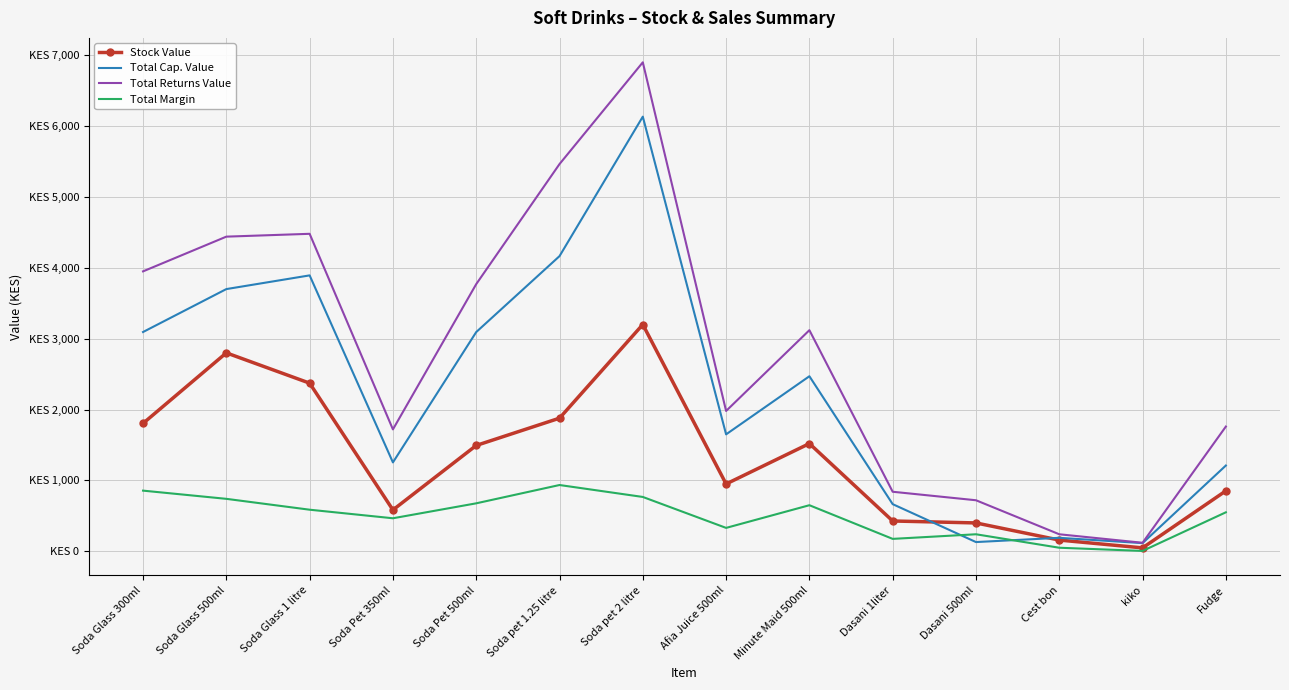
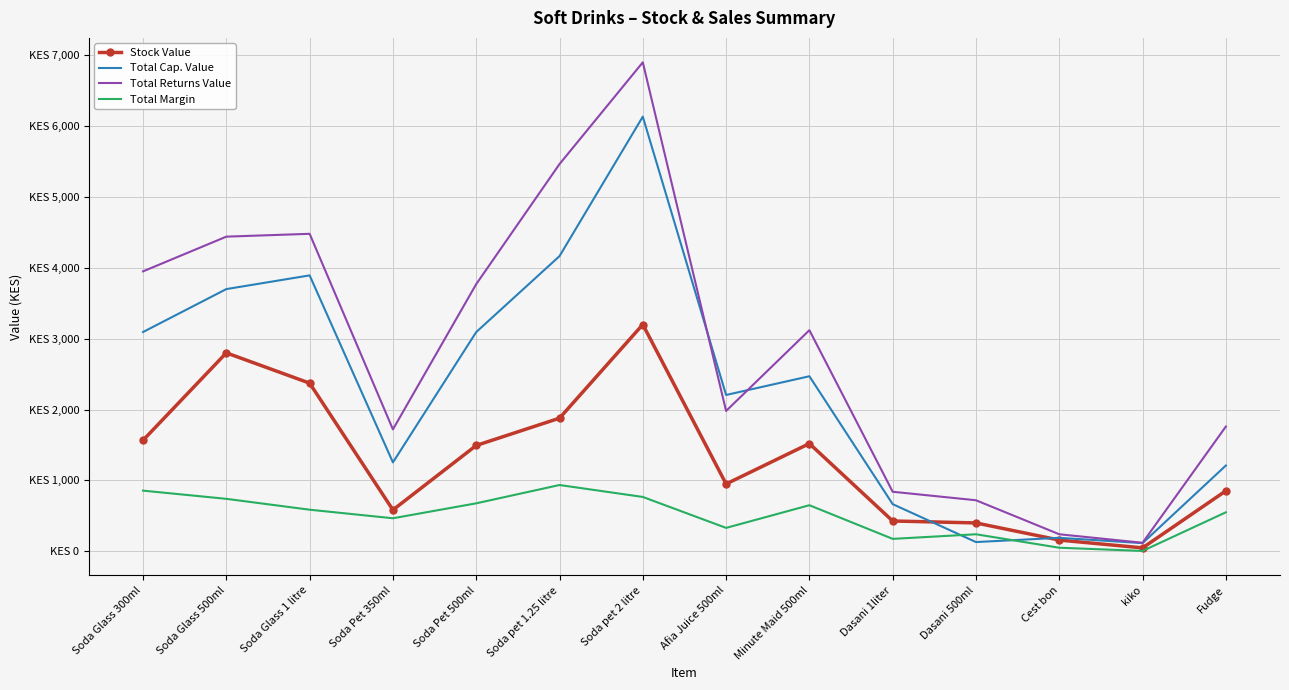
  {
    "Stock Value": {
-     "Soda Glass 300ml": "KES 1,800",
+     "Soda Glass 300ml": "KES 1,600",
      "Soda Glass 500ml": "KES 2,800",
      "Soda Glass 1 litre": "KES 2,400",
      "Soda Pet 350ml": "KES 600",
      "Soda Pet 500ml": "KES 1,500",
      "Soda pet 1.25 litre": "KES 1,900",
      "Soda pet 2 litre": "KES 3,200",
      "Afia Juice 500ml": "KES 1,000",
      "Minute Maid 500ml": "KES 1,500",
      "Dasani 1liter": "KES 400",
      "Dasani 500ml": "KES 400",
      "kiko": "KES 0",
      "Fudge": "KES 900"
    },
    "Total Cap. Value": {
      "Soda Glass 300ml": "KES 3,100",
      "Soda Glass 500ml": "KES 3,700",
      "Soda Glass 1 litre": "KES 3,900",
      "Soda Pet 350ml": "KES 1,300",
      "Soda Pet 500ml": "KES 3,100",
      "Soda pet 1.25 litre": "KES 4,200",
      "Soda pet 2 litre": "KES 6,100",
-     "Afia Juice 500ml": "KES 1,700",
+     "Afia Juice 500ml": "KES 2,200",
      "Minute Maid 500ml": "KES 2,500",
      "Dasani 1liter": "KES 700",
      "Dasani 500ml": "KES 100",
      "Fudge": "KES 1,200"
    },
    "Total Returns Value": {
      "Soda Glass 300ml": "KES 4,000",
      "Soda Glass 500ml": "KES 4,400",
      "Soda Glass 1 litre": "KES 4,500",
      "Soda Pet 350ml": "KES 1,700",
      "Soda Pet 500ml": "KES 3,800",
      "Soda pet 1.25 litre": "KES 5,500",
      "Soda pet 2 litre": "KES 6,900",
      "Afia Juice 500ml": "KES 2,000",
      "Minute Maid 500ml": "KES 3,100",
      "Dasani 1liter": "KES 800",
      "Dasani 500ml": "KES 700",
      "Cest bon": "KES 200",
      "Fudge": "KES 1,800"
    },
    "Total Margin": {
      "Soda Glass 300ml": "KES 900",
      "Soda Glass 500ml": "KES 700",
      "Soda Glass 1 litre": "KES 600",
      "Soda Pet 350ml": "KES 500",
      "Soda Pet 500ml": "KES 700",
      "Soda pet 1.25 litre": "KES 900",
      "Soda pet 2 litre": "KES 800",
      "Afia Juice 500ml": "KES 300",
      "Minute Maid 500ml": "KES 700",
      "Dasani 1liter": "KES 200",
      "Dasani 500ml": "KES 200",
      "Cest bon": "KES 100",
      "kiko": "KES 0",
      "Fudge": "KES 600"
    }
  }
